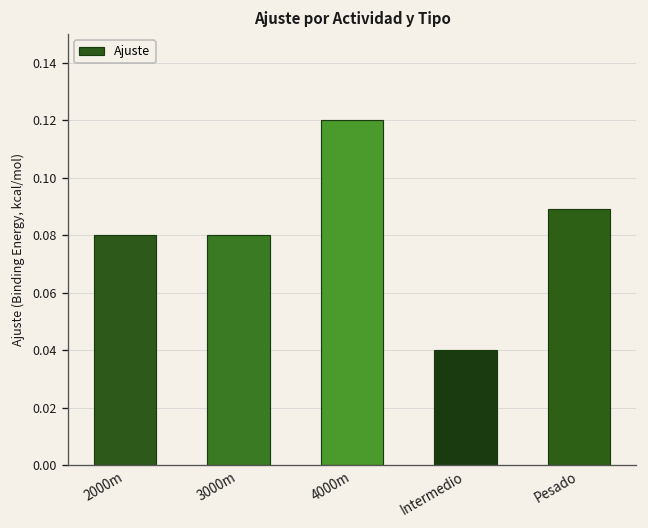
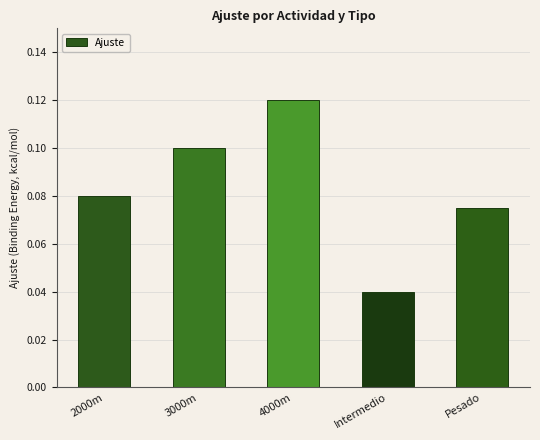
  {
    "2000m": 0.080,
-   "3000m": 0.08,
+   "3000m": 0.10,
    "4000m": 0.120,
    "Intermedio": 0.040,
-   "Pesado": 0.089
+   "Pesado": 0.075
  }
